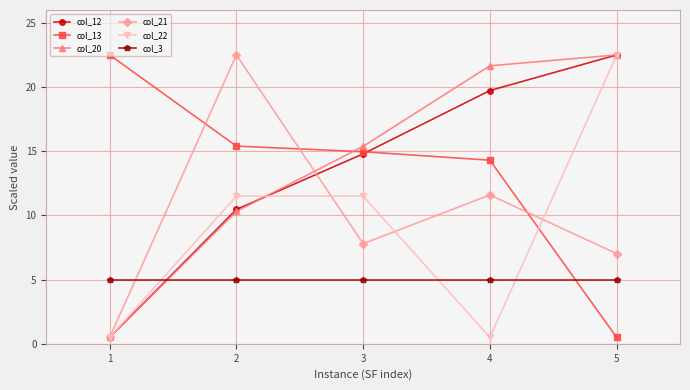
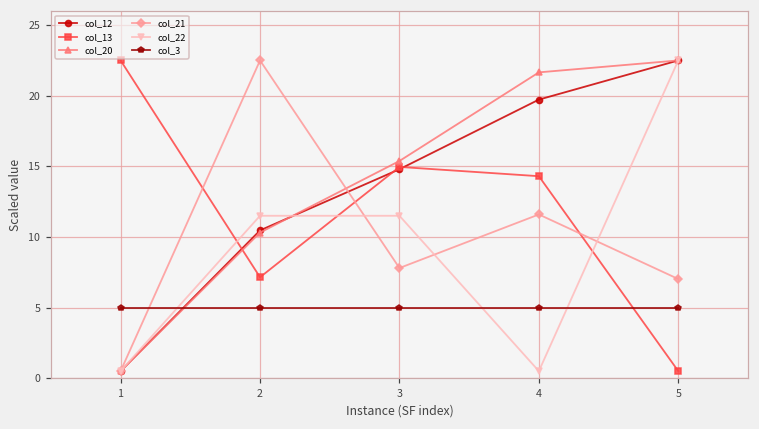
  {
    "col_13": {
-     "2": 15.4,
+     "2": 7.1,
      "4": 14.3,
      "5": 0.5
    }
  }
